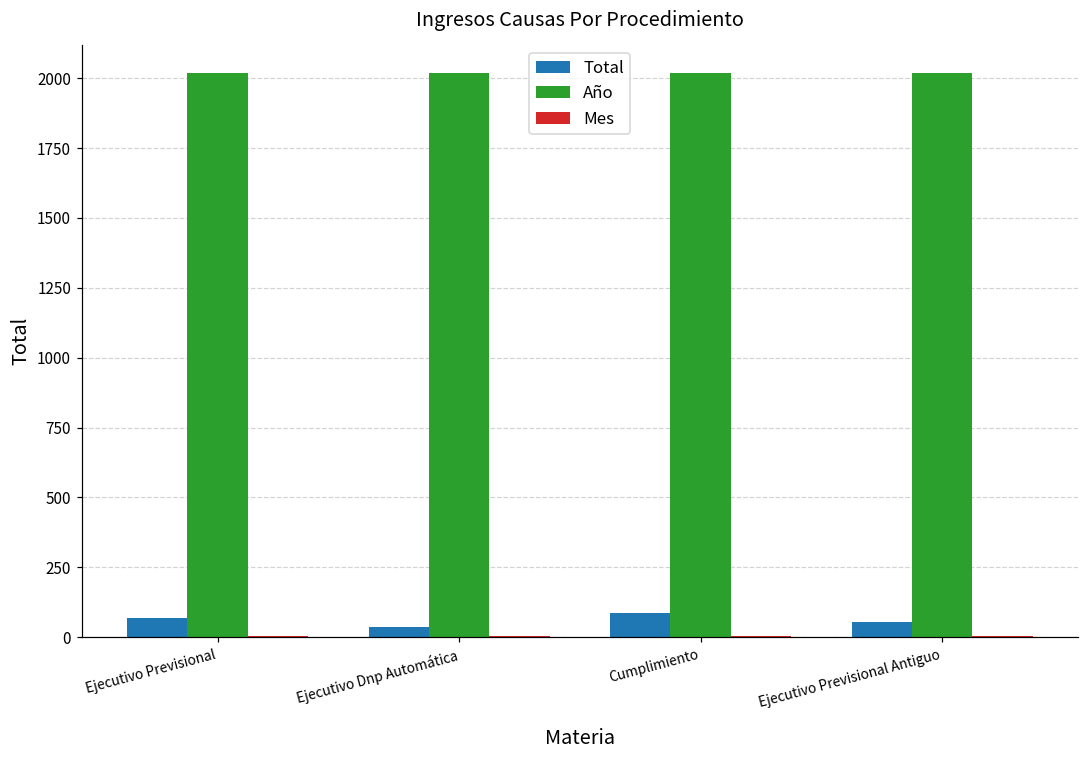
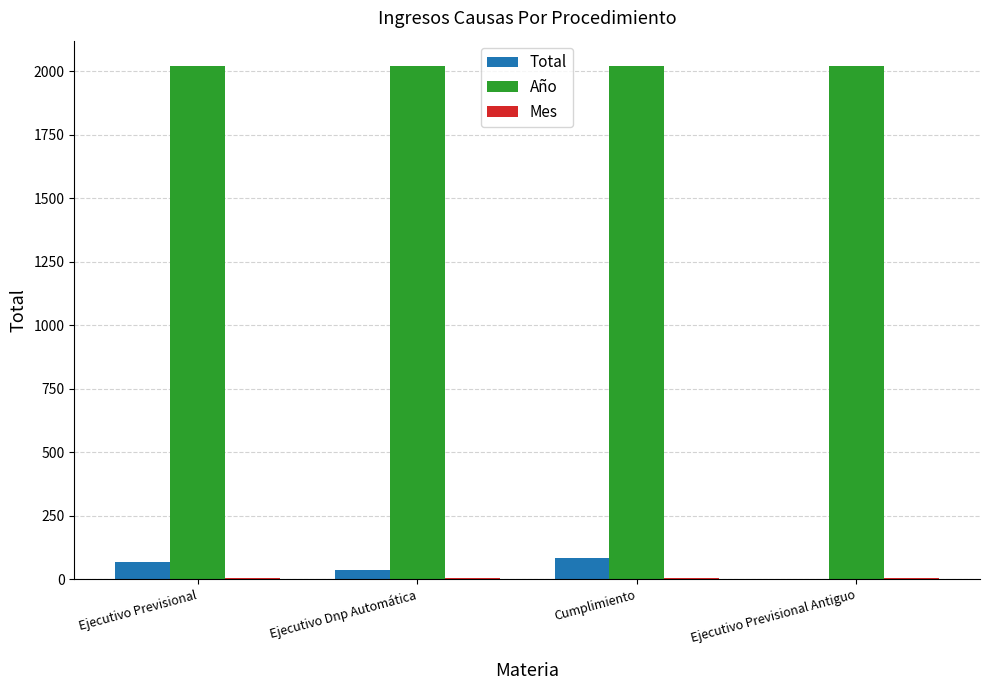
  {
    "Total": {
      "Ejecutivo Previsional": 70,
      "Ejecutivo Dnp Automática": 40,
      "Cumplimiento": 90,
-     "Ejecutivo Previsional Antiguo": 60
+     "Ejecutivo Previsional Antiguo": 0
    },
    "Año": {
      "Ejecutivo Previsional": 2020,
      "Ejecutivo Dnp Automática": 2020,
      "Cumplimiento": 2020,
      "Ejecutivo Previsional Antiguo": 2020
    }
  }
